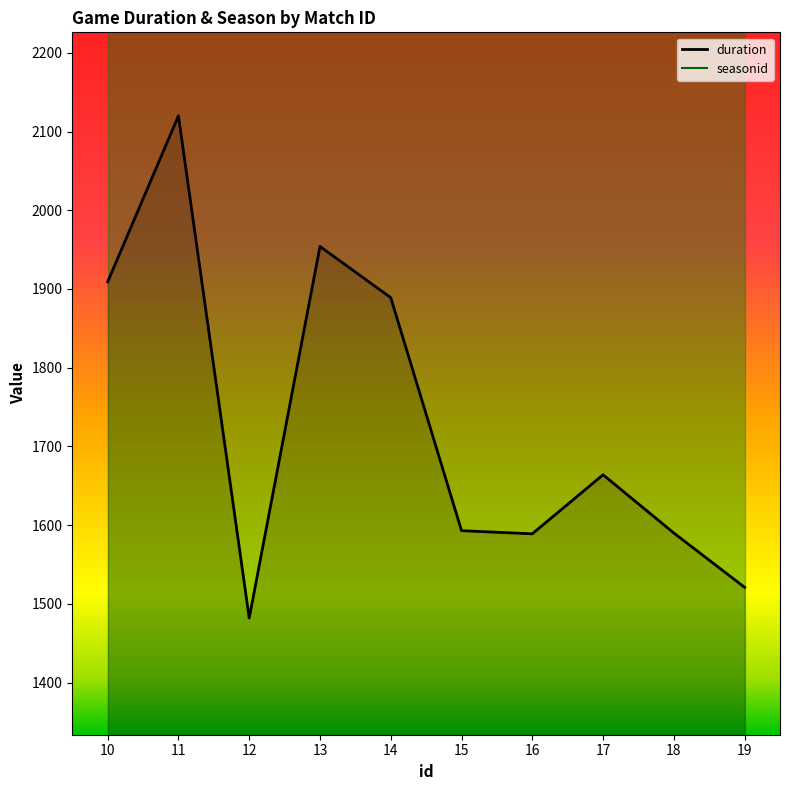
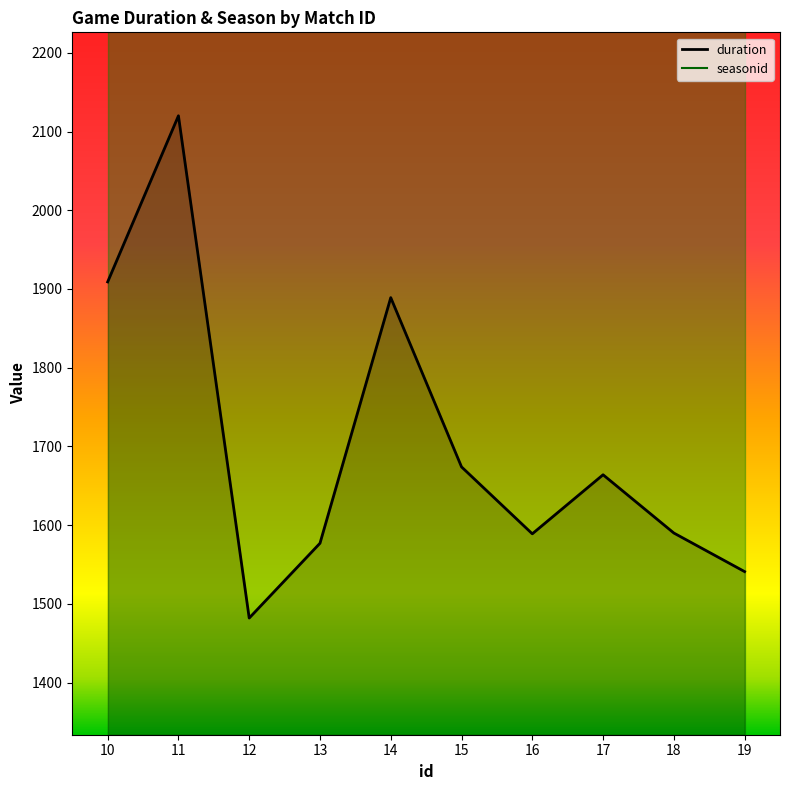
  {
    "duration": {
      "10": 1910,
      "11": 2120,
      "12": 1480,
-     "13": 1950,
+     "13": 1580,
      "14": 1890,
-     "15": 1590,
+     "15": 1670,
      "16": 1590,
      "17": 1660,
      "18": 1590,
-     "19": 1520
+     "19": 1540
    }
  }
